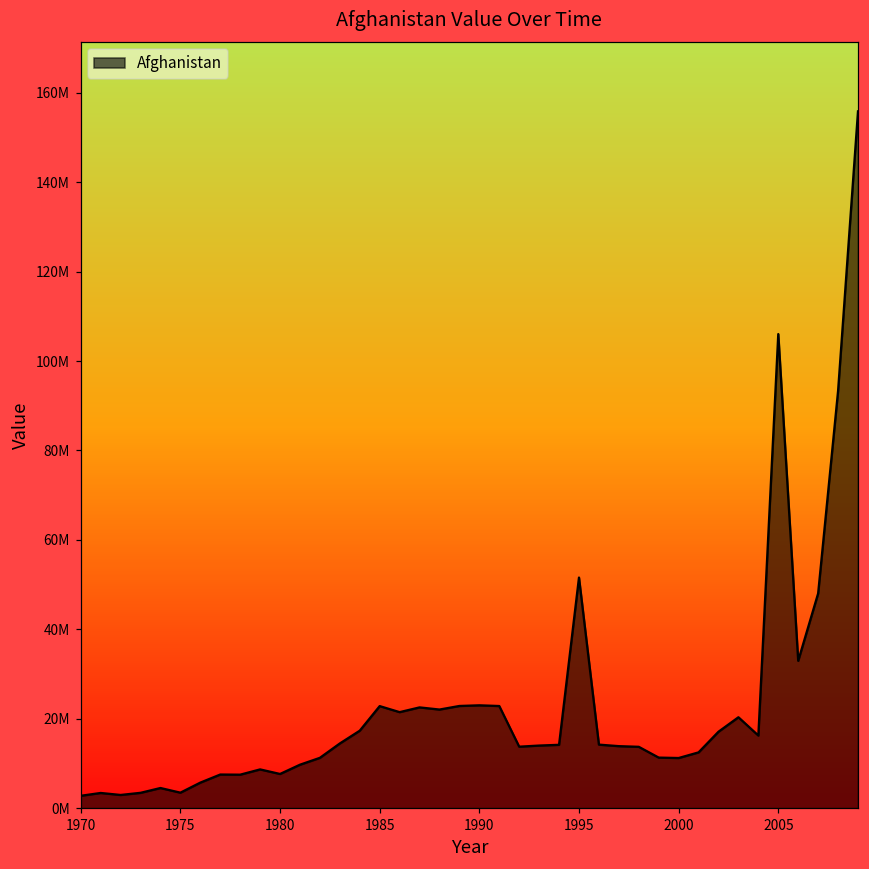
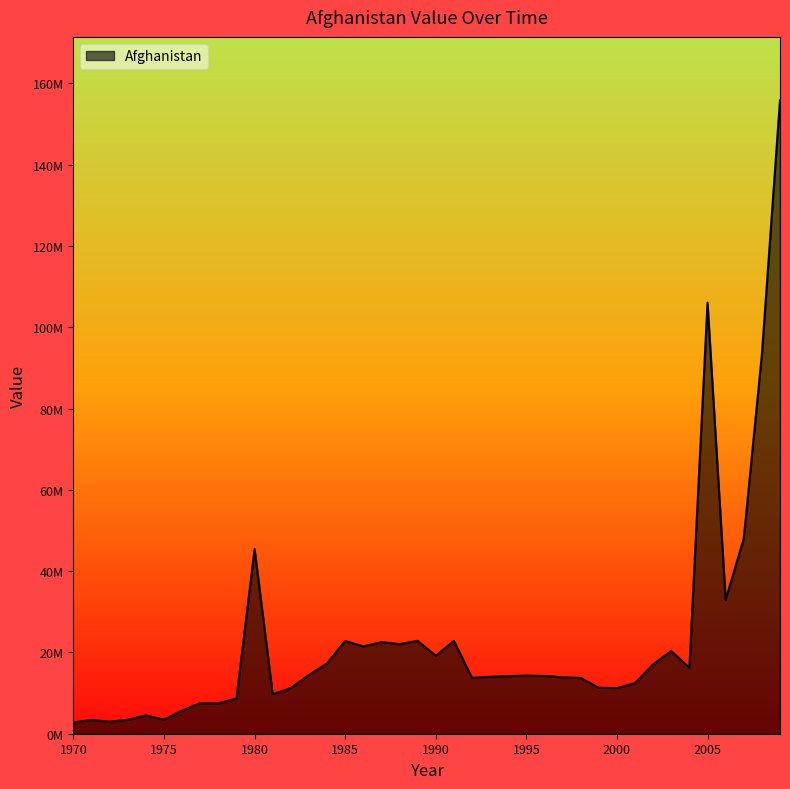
  {
    "1970": 3000000,
    "1975": 3000000,
-   "1980": 8000000,
+   "1980": 45000000,
    "1985": 23000000,
-   "1990": 23000000,
-   "1995": 52000000,
+   "1990": 19000000,
+   "1995": 14000000,
    "2000": 11000000,
    "2005": 106000000
  }
